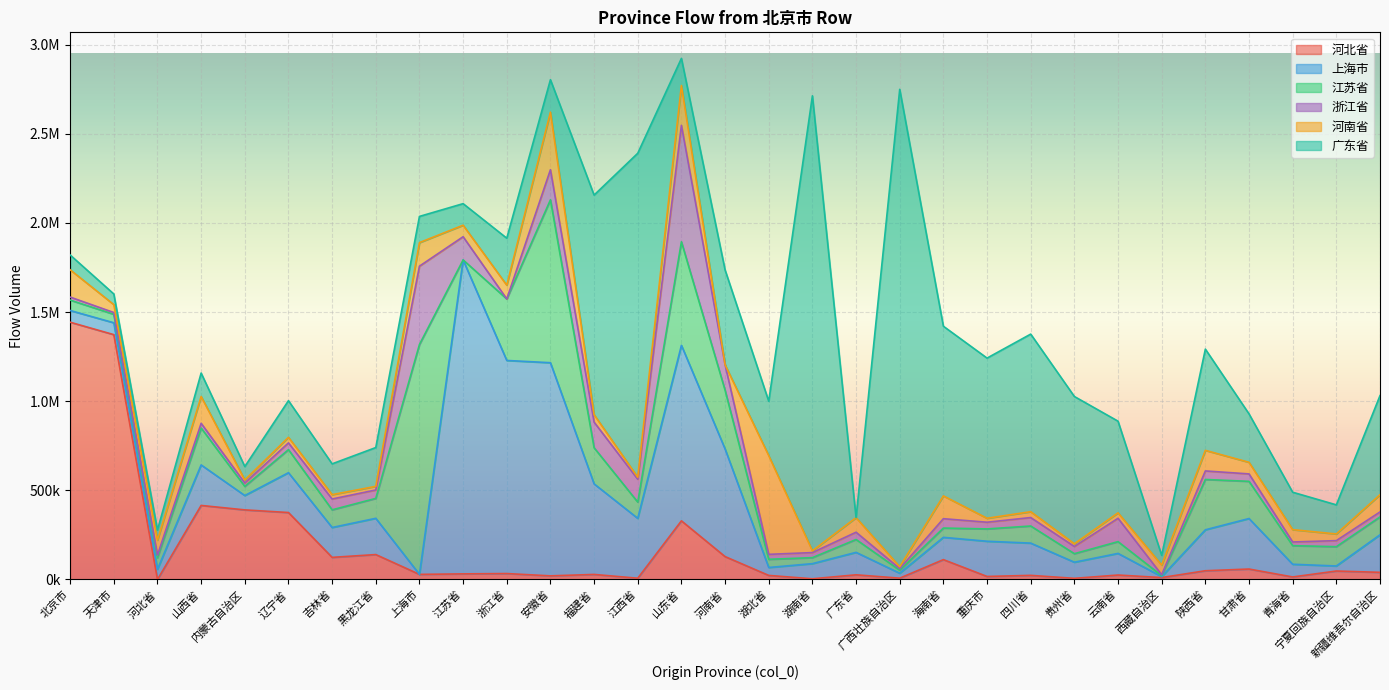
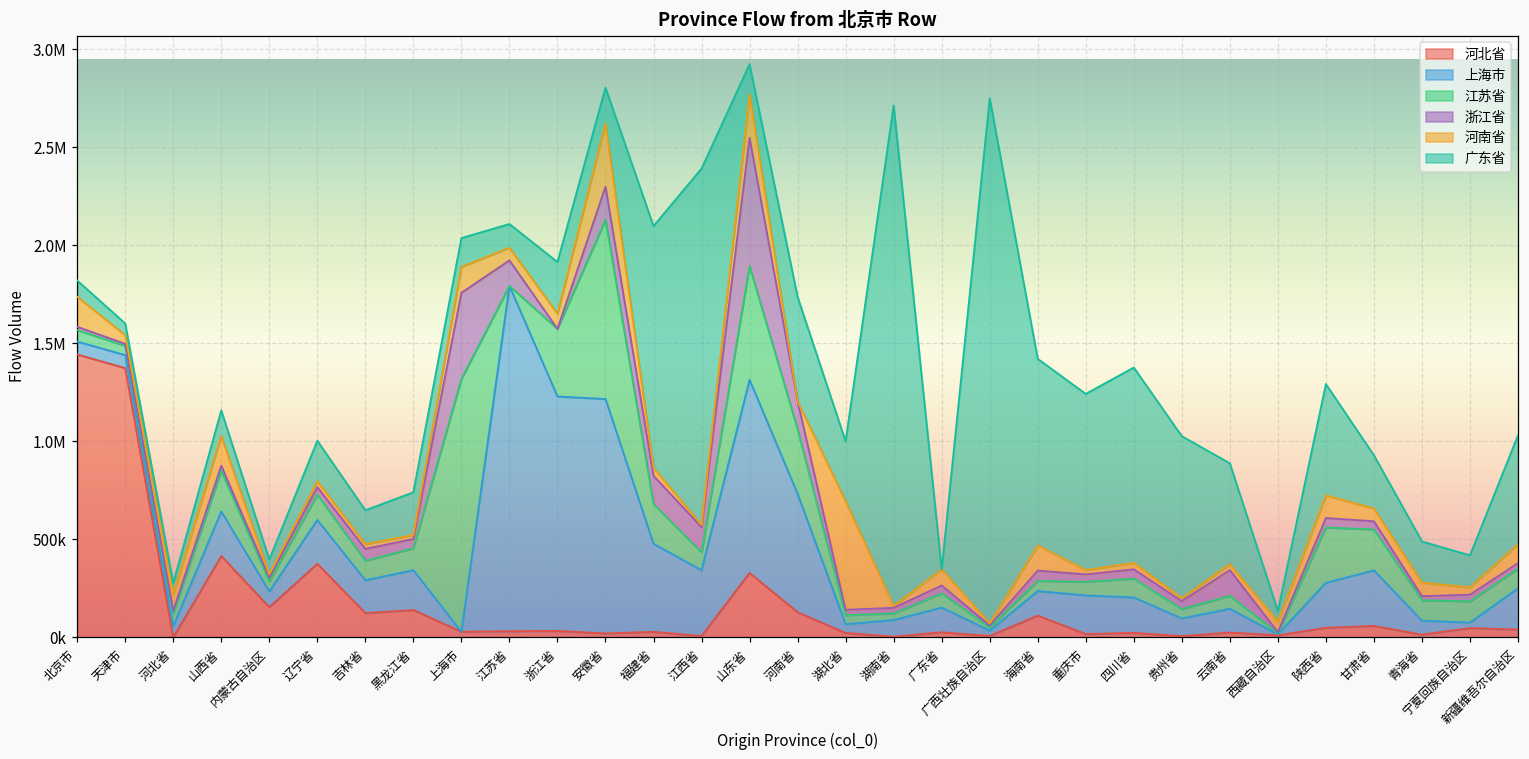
  {
    "河北省": {
      "北京市": 1440000,
      "天津市": 1370000,
      "河北省": 0,
      "山西省": 420000,
-     "内蒙古自治区": 390000,
+     "内蒙古自治区": 150000,
      "辽宁省": 380000,
      "吉林省": 120000,
      "黑龙江省": 140000,
      "江苏省": 30000,
      "浙江省": 30000,
      "安徽省": 20000,
      "福建省": 30000,
      "江西省": 10000,
      "山东省": 330000,
      "河南省": 130000,
      "湖北省": 20000,
      "湖南省": 0,
      "广东省": 30000,
      "广西壮族自治区": 10000,
      "海南省": 110000,
      "重庆市": 20000,
      "四川省": 20000,
      "贵州省": 10000,
      "云南省": 30000,
      "陕西省": 50000,
      "甘肃省": 60000,
      "青海省": 10000,
      "宁夏回族自治区": 50000,
      "新疆维吾尔自治区": 40000
    },
    "上海市": {
      "北京市": 70000,
      "天津市": 70000,
      "河北省": 60000,
      "山西省": 230000,
      "内蒙古自治区": 80000,
      "辽宁省": 220000,
      "吉林省": 170000,
      "黑龙江省": 200000,
      "浙江省": 1200000,
      "安徽省": 1200000,
-     "福建省": 510000,
+     "福建省": 450000,
      "江西省": 340000,
      "山东省": 980000,
      "河南省": 600000,
      "湖北省": 40000,
      "湖南省": 80000,
      "广东省": 130000,
      "广西壮族自治区": 30000,
      "海南省": 130000,
      "重庆市": 200000,
      "四川省": 180000,
      "贵州省": 90000,
      "云南省": 120000,
      "陕西省": 230000,
      "甘肃省": 280000,
      "青海省": 70000,
      "宁夏回族自治区": 30000,
      "新疆维吾尔自治区": 210000
    },
    "浙江省": {
      "北京市": 20000,
      "河北省": 10000,
      "山西省": 30000,
      "内蒙古自治区": 20000,
      "辽宁省": 40000,
      "吉林省": 60000,
      "黑龙江省": 50000,
      "上海市": 440000,
      "江苏省": 130000,
      "安徽省": 170000,
      "福建省": 140000,
      "山东省": 650000,
      "湖北省": 30000,
      "广东省": 40000,
      "海南省": 50000,
      "重庆市": 40000,
      "四川省": 50000,
      "贵州省": 40000,
      "云南省": 130000,
      "陕西省": 50000,
      "甘肃省": 40000,
      "青海省": 20000,
      "宁夏回族自治区": 30000,
      "新疆维吾尔自治区": 30000
    },
    "河南省": {
      "北京市": 150000,
      "天津市": 40000,
      "河北省": 80000,
      "山西省": 150000,
      "内蒙古自治区": 20000,
      "辽宁省": 30000,
      "吉林省": 20000,
      "黑龙江省": 20000,
      "上海市": 130000,
      "江苏省": 60000,
      "浙江省": 80000,
      "安徽省": 320000,
      "福建省": 40000,
      "山东省": 220000,
      "湖北省": 550000,
      "海南省": 130000,
      "重庆市": 20000,
      "四川省": 30000,
      "贵州省": 20000,
      "云南省": 30000,
      "西藏自治区": 50000,
      "陕西省": 120000,
      "甘肃省": 70000,
      "青海省": 70000,
      "宁夏回族自治区": 40000,
      "新疆维吾尔自治区": 100000
    }
  }
